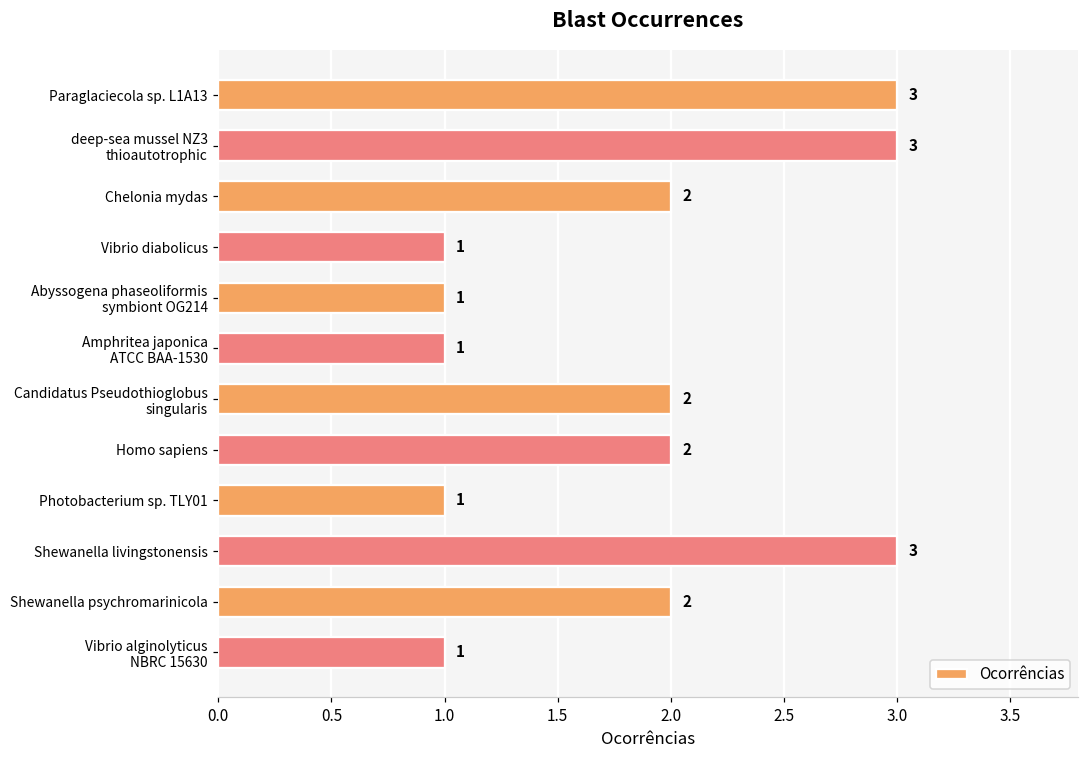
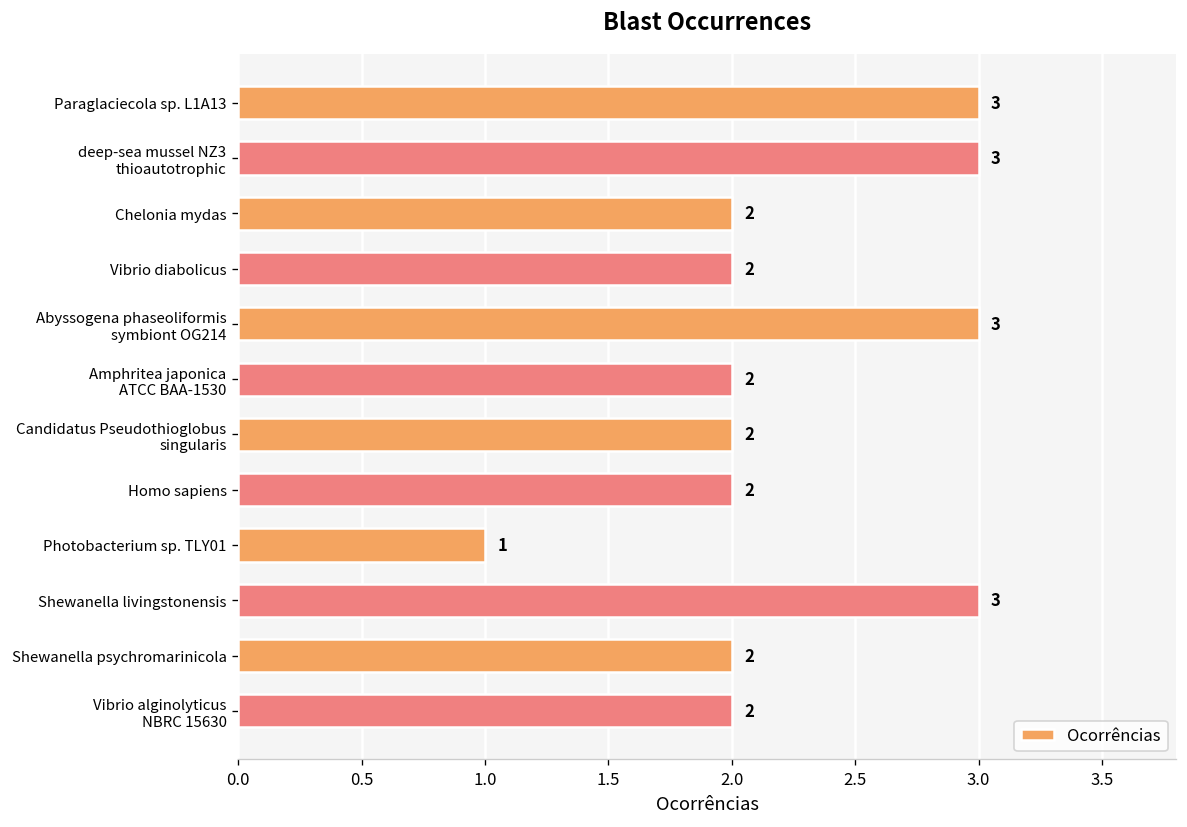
  {
    "Paraglaciecola sp. L1A13": 3,
    "deep-sea mussel NZ3 thioautotrophic": 3,
    "Chelonia mydas": 2,
-   "Vibrio diabolicus": 1,
-   "Abyssogena phaseoliformis symbiont OG214": 1,
-   "Amphritea japonica ATCC BAA-1530": 1,
+   "Vibrio diabolicus": 2,
+   "Abyssogena phaseoliformis symbiont OG214": 3,
+   "Amphritea japonica ATCC BAA-1530": 2,
    "Candidatus Pseudothioglobus singularis": 2,
    "Homo sapiens": 2,
    "Photobacterium sp. TLY01": 1,
    "Shewanella livingstonensis": 3,
    "Shewanella psychromarinicola": 2,
-   "Vibrio alginolyticus NBRC 15630": 1
+   "Vibrio alginolyticus NBRC 15630": 2
  }
